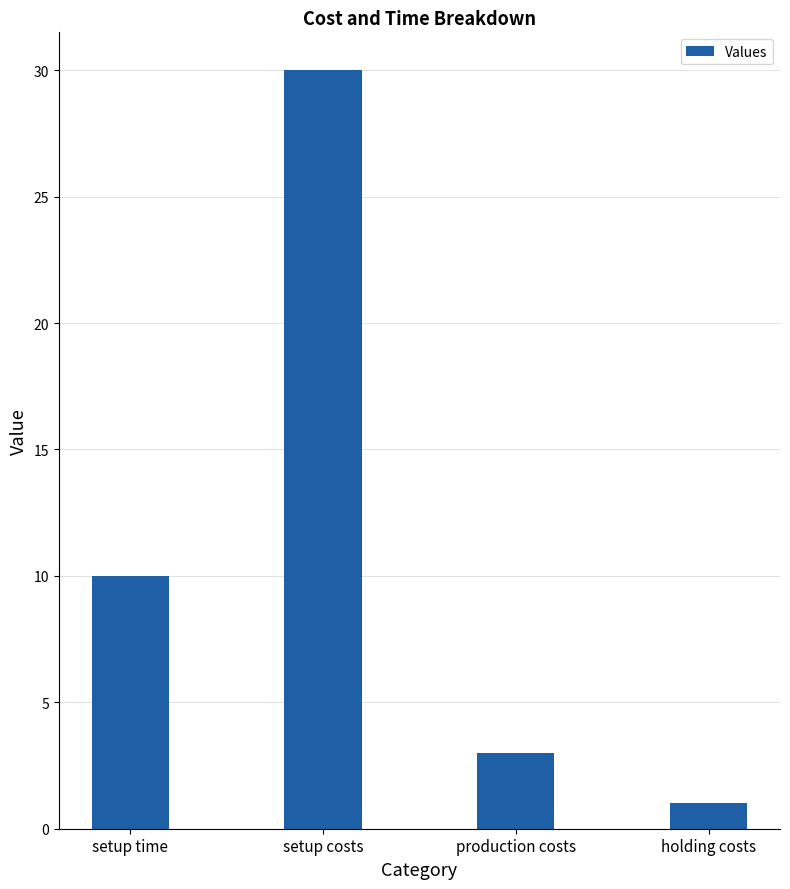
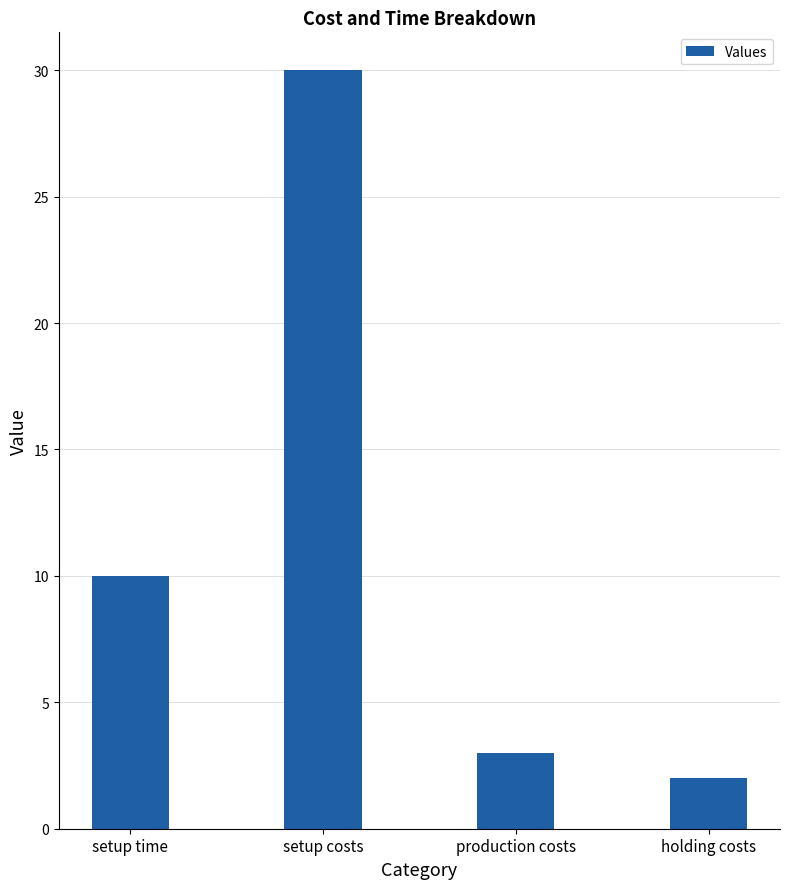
  {
    "setup time": 10,
    "setup costs": 30,
    "production costs": 3,
-   "holding costs": 1
+   "holding costs": 2
  }
